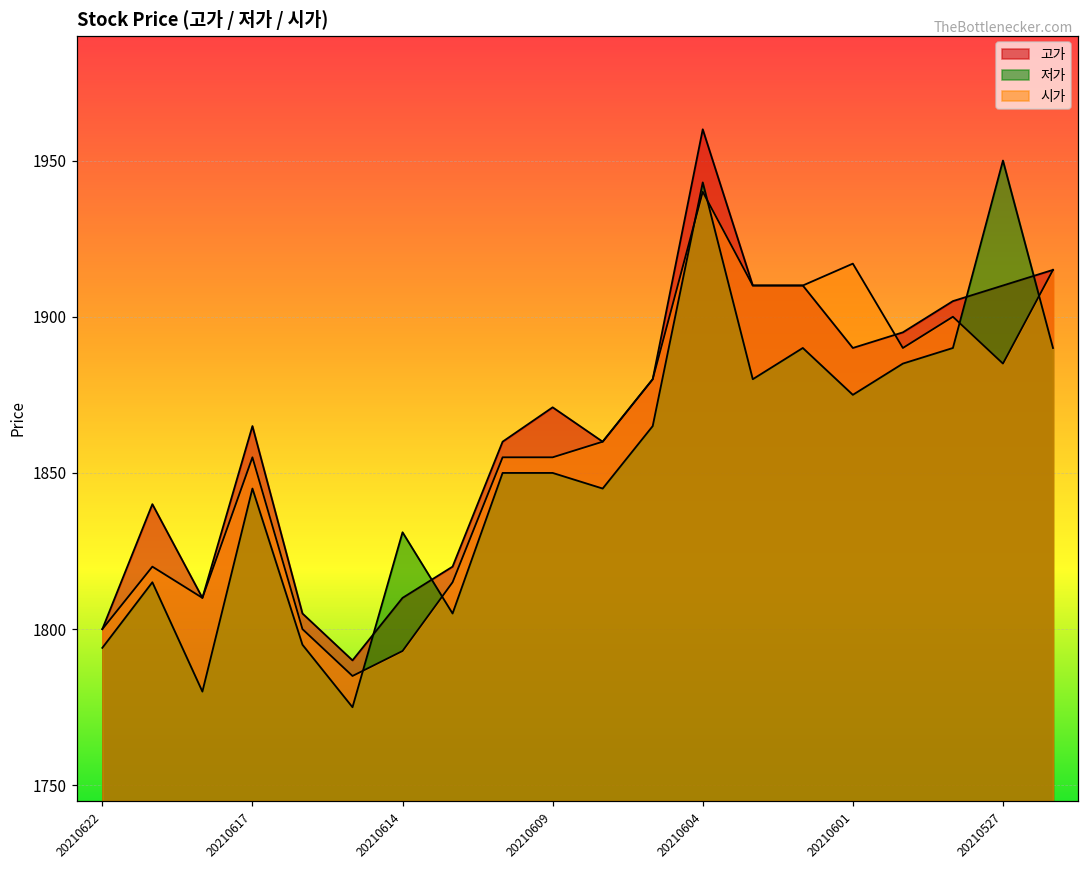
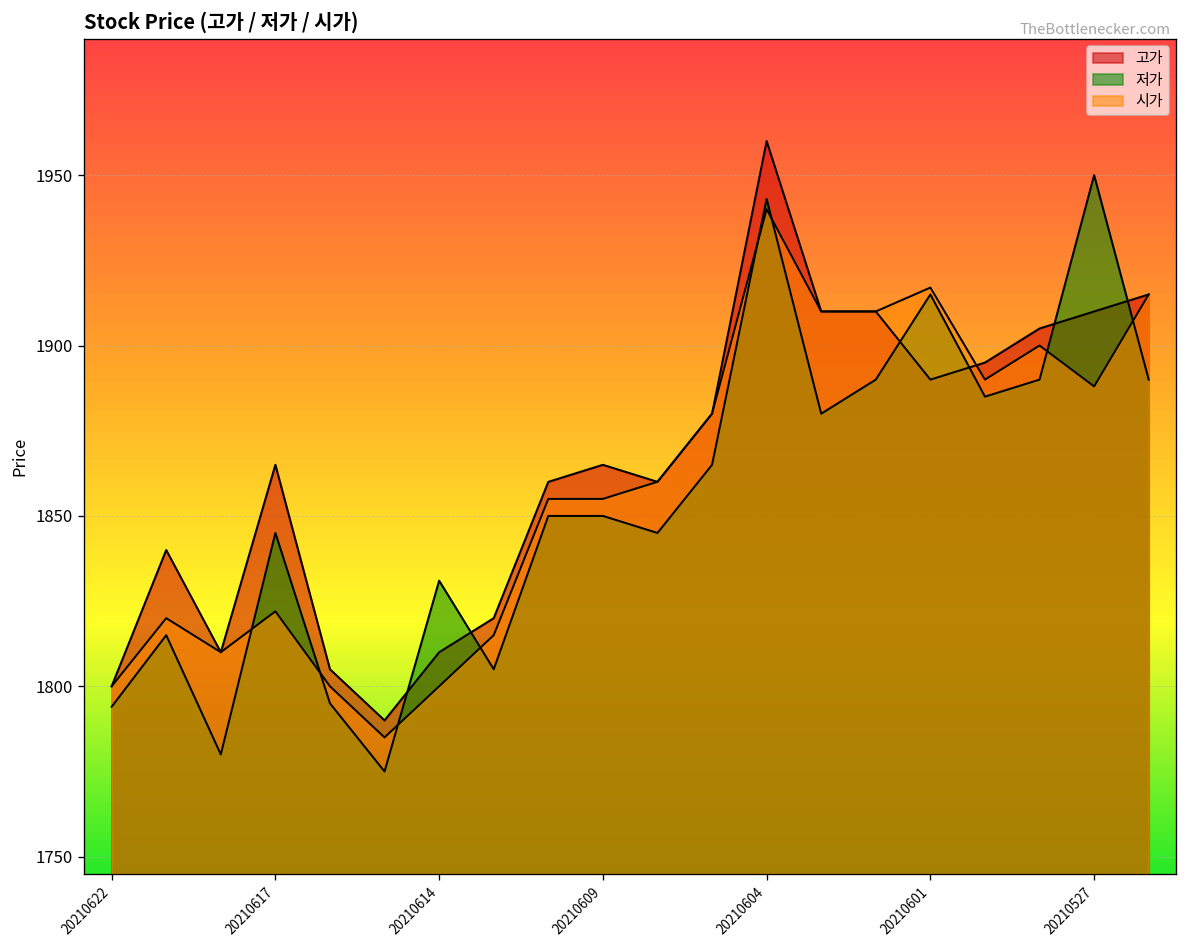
  {
    "고가": {
      "20210617": 1865,
      "20210614": 1810,
-     "20210609": 1871,
+     "20210609": 1865,
      "20210604": 1960,
      "20210601": 1890,
      "20210527": 1910
    },
    "저가": {
      "20210622": 1794,
      "20210617": 1845,
      "20210614": 1831,
      "20210609": 1850,
      "20210604": 1943,
-     "20210601": 1875,
+     "20210601": 1915,
      "20210527": 1950
    },
    "시가": {
-     "20210617": 1855,
-     "20210614": 1793,
+     "20210617": 1822,
+     "20210614": 1800,
      "20210609": 1855,
      "20210604": 1940,
      "20210601": 1917,
-     "20210527": 1885
+     "20210527": 1888
    }
  }
